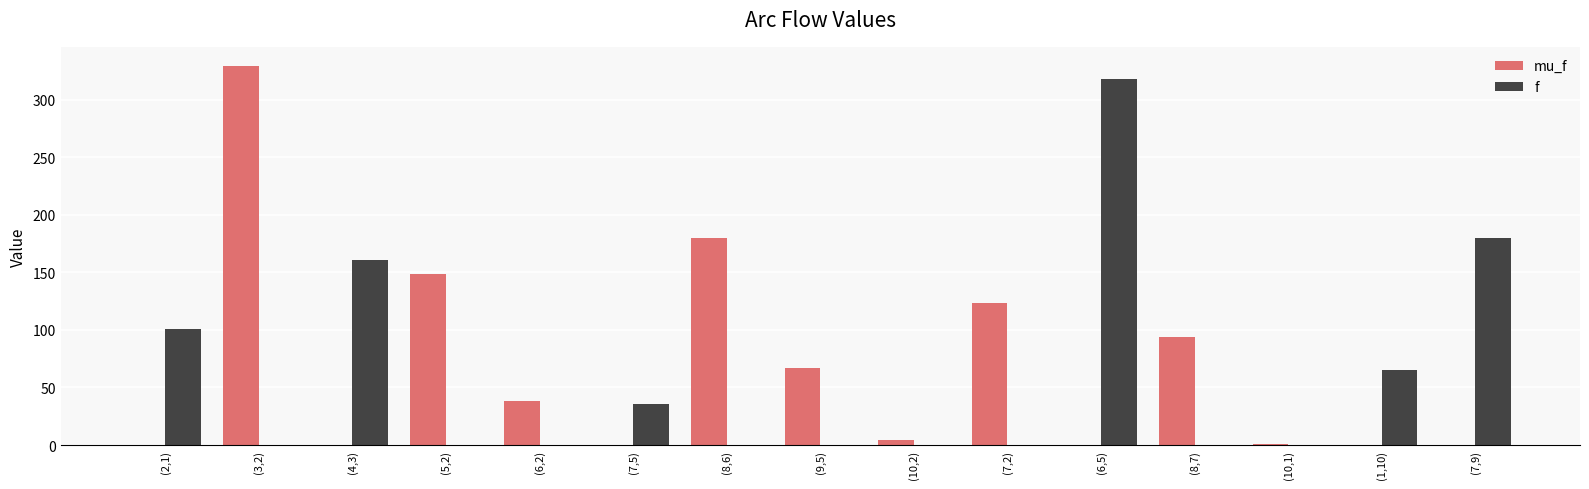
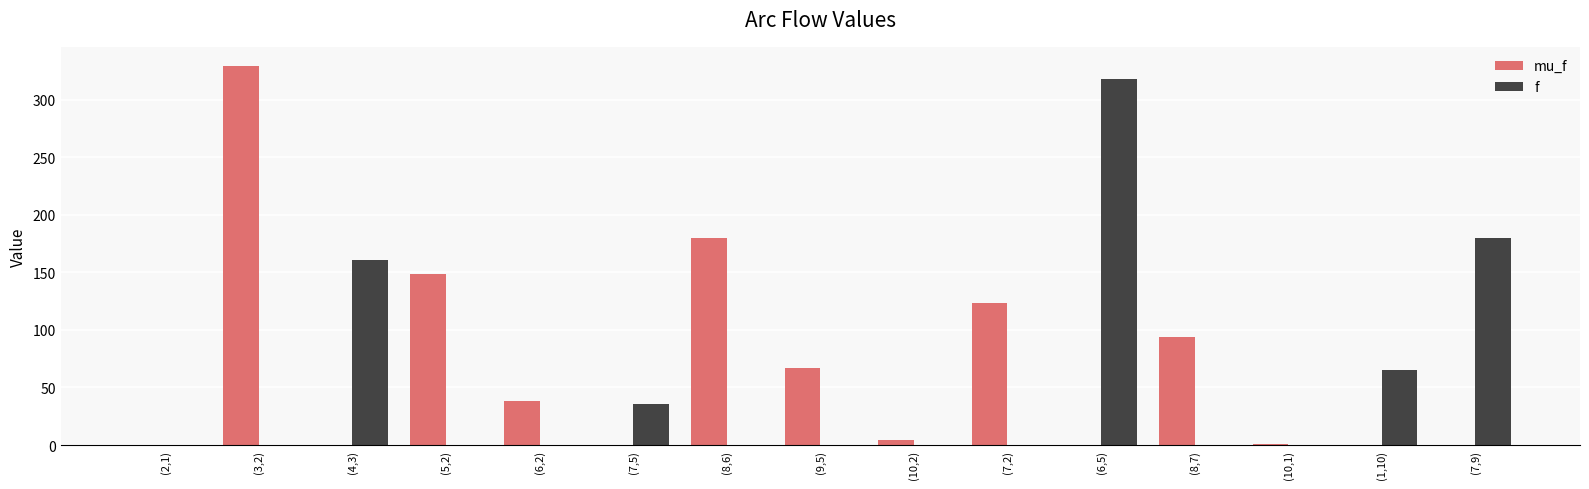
  {
    "mu_f": {
      "(2,1)": 0,
      "(3,2)": 329,
      "(4,3)": 0,
      "(5,2)": 148,
      "(6,2)": 38,
      "(7,5)": 0,
      "(8,6)": 180,
      "(9,5)": 67,
      "(10,2)": 4,
      "(7,2)": 123,
      "(6,5)": 0,
      "(8,7)": 94,
      "(1,10)": 0,
      "(7,9)": 0
    },
    "f": {
-     "(2,1)": 101,
+     "(2,1)": 0,
      "(3,2)": 0,
      "(4,3)": 161,
      "(5,2)": 0,
      "(6,2)": 0,
      "(7,5)": 35,
      "(8,6)": 0,
      "(9,5)": 0,
      "(10,2)": 0,
      "(7,2)": 0,
      "(6,5)": 318,
      "(8,7)": 0,
      "(10,1)": 0,
      "(1,10)": 65,
      "(7,9)": 179
    }
  }
